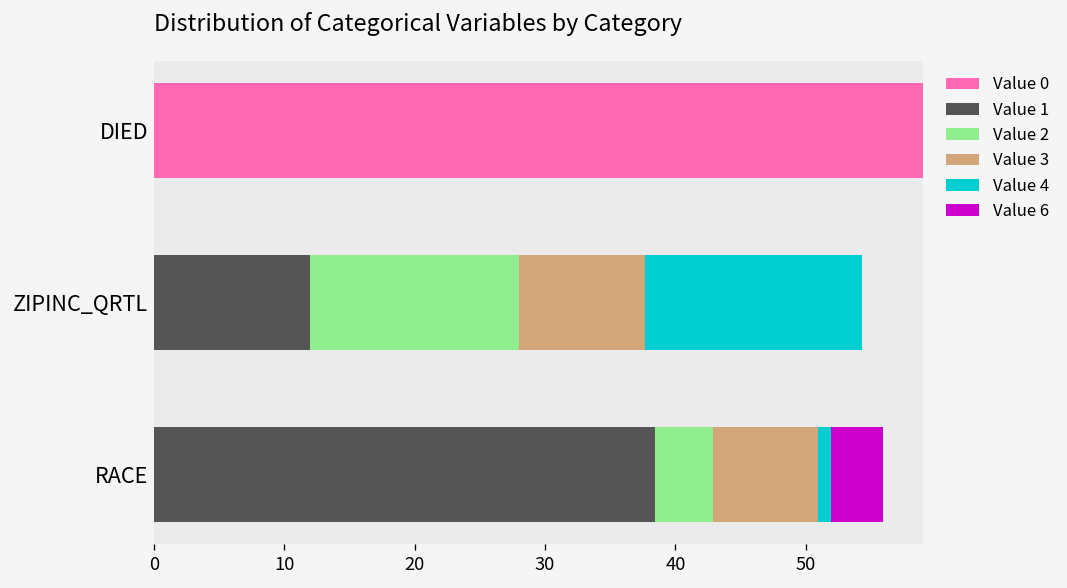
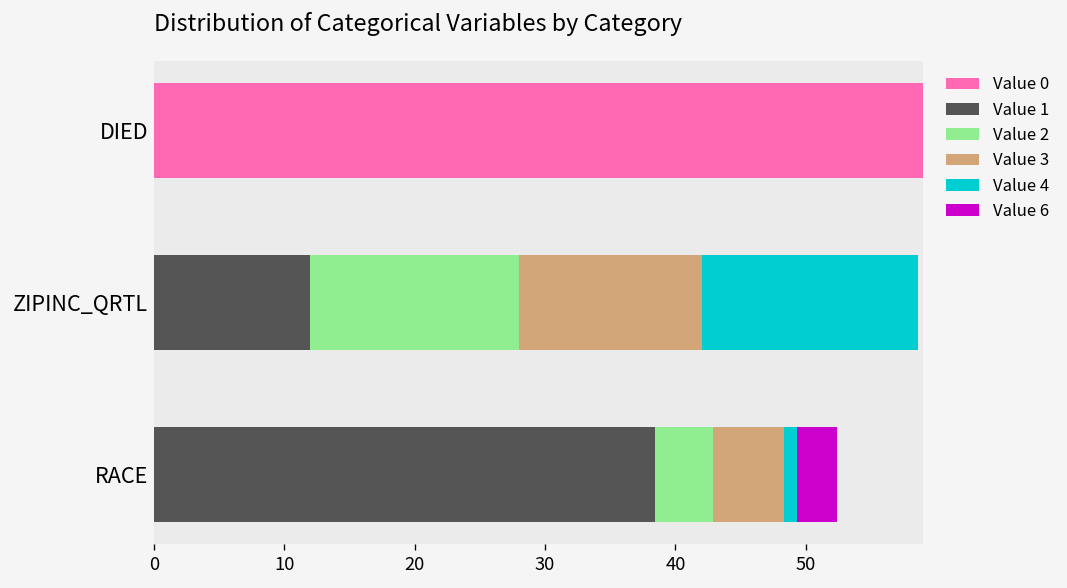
  {
    "Value 0": {
      "DIED": 59.0,
      "ZIPINC_QRTL": 0.0,
      "RACE": 0.0
    },
    "Value 2": {
      "DIED": 0.0,
      "ZIPINC_QRTL": 16.0,
      "RACE": 4.5
    },
    "Value 3": {
      "DIED": 0.0,
-     "ZIPINC_QRTL": 9.7,
-     "RACE": 8.0
+     "ZIPINC_QRTL": 14.0,
+     "RACE": 5.4
    },
    "Value 4": {
      "DIED": 0.0,
      "ZIPINC_QRTL": 16.6,
      "RACE": 1.0
    },
    "Value 6": {
      "DIED": 0.0,
      "ZIPINC_QRTL": 0.0,
-     "RACE": 4.0
+     "RACE": 3.1
    }
  }
